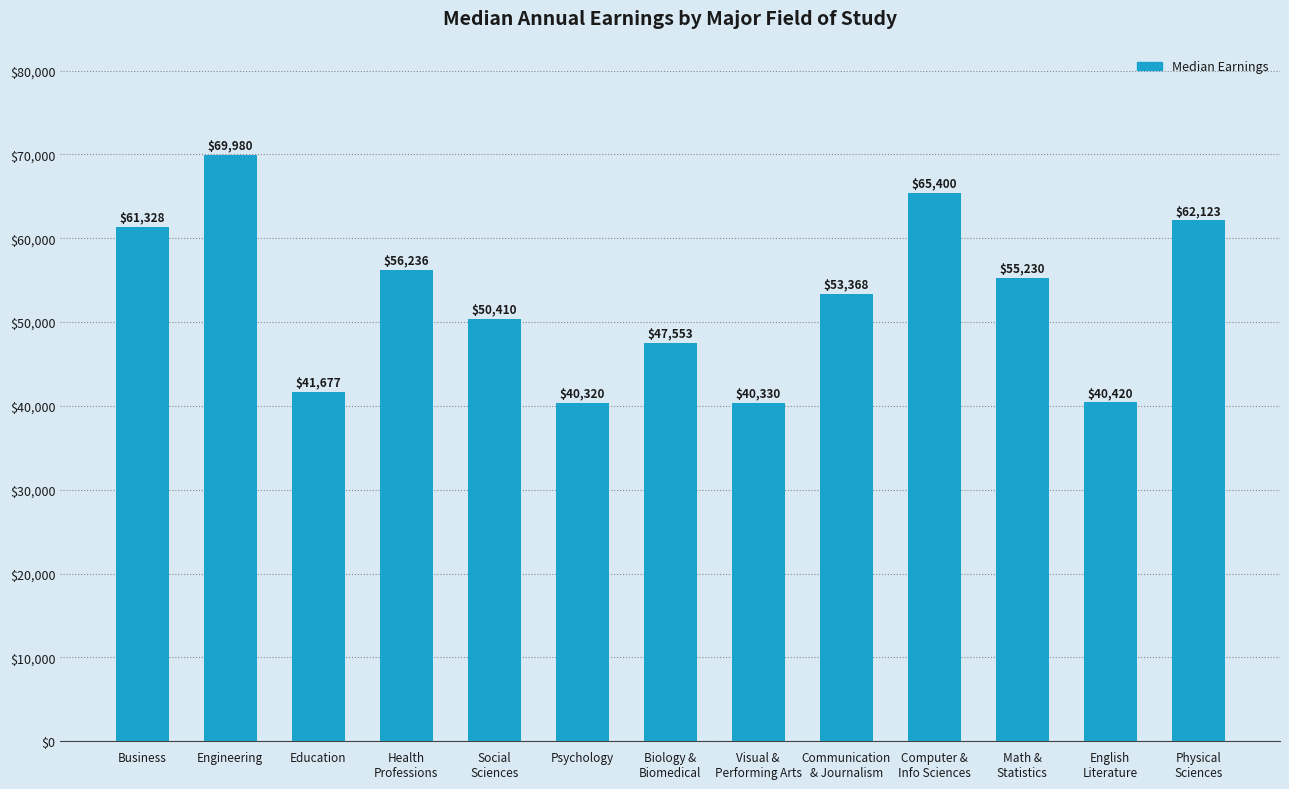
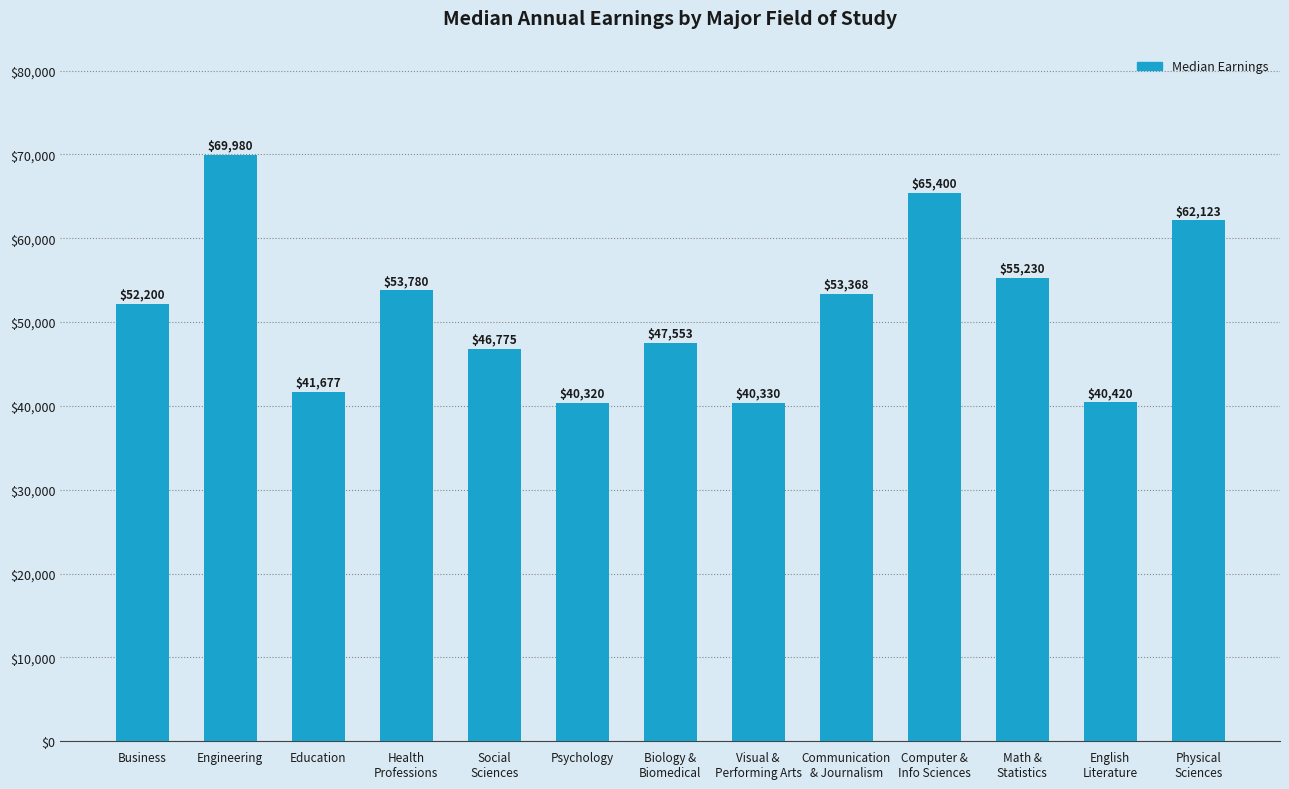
  {
-   "Business": "$61,328",
+   "Business": "$52,200",
    "Engineering": "$69,980",
    "Education": "$41,677",
-   "Health Professions": "$56,236",
-   "Social Sciences": "$50,410",
+   "Health Professions": "$53,780",
+   "Social Sciences": "$46,775",
    "Psychology": "$40,320",
    "Biology & Biomedical": "$47,553",
    "Visual & Performing Arts": "$40,330",
    "Communication & Journalism": "$53,368",
    "Computer & Info Sciences": "$65,400",
    "Math & Statistics": "$55,230",
    "English Literature": "$40,420",
    "Physical Sciences": "$62,123"
  }
